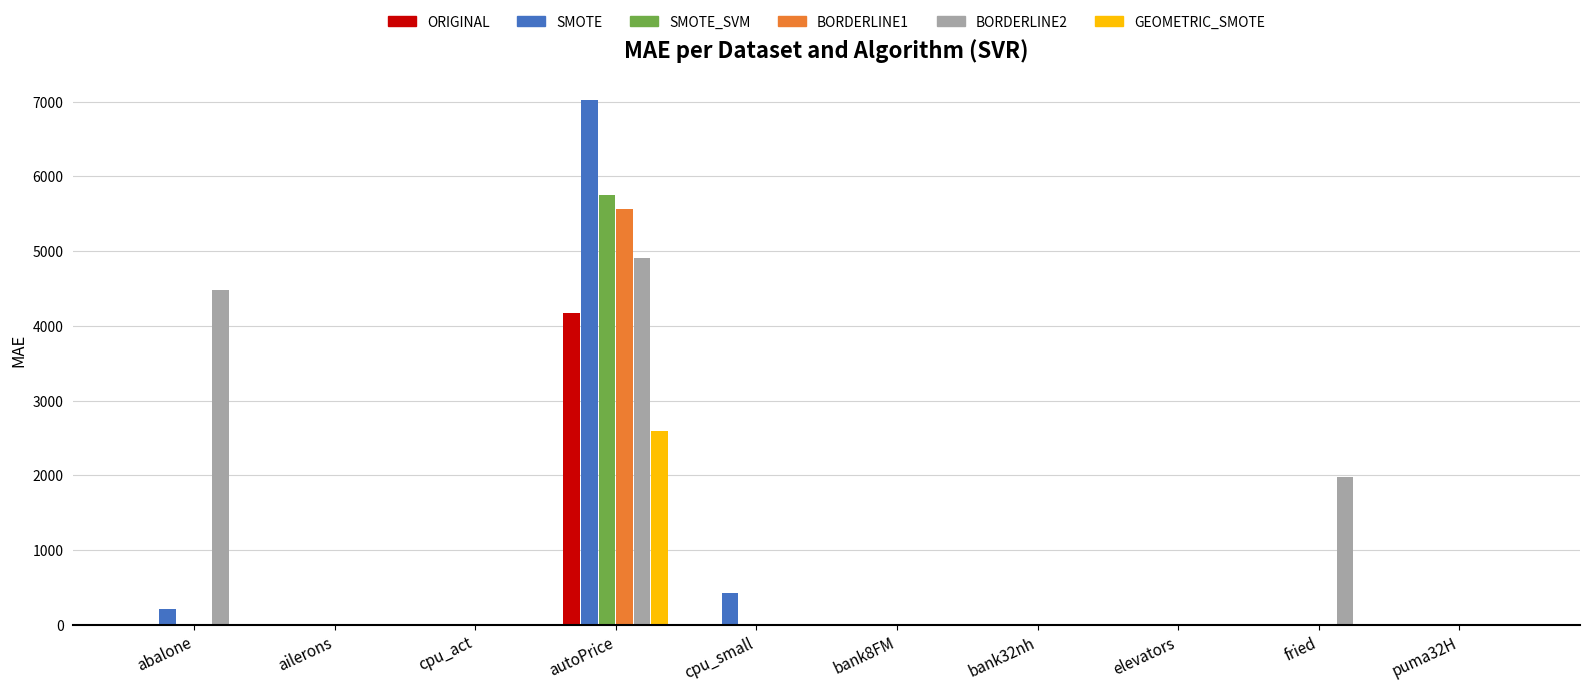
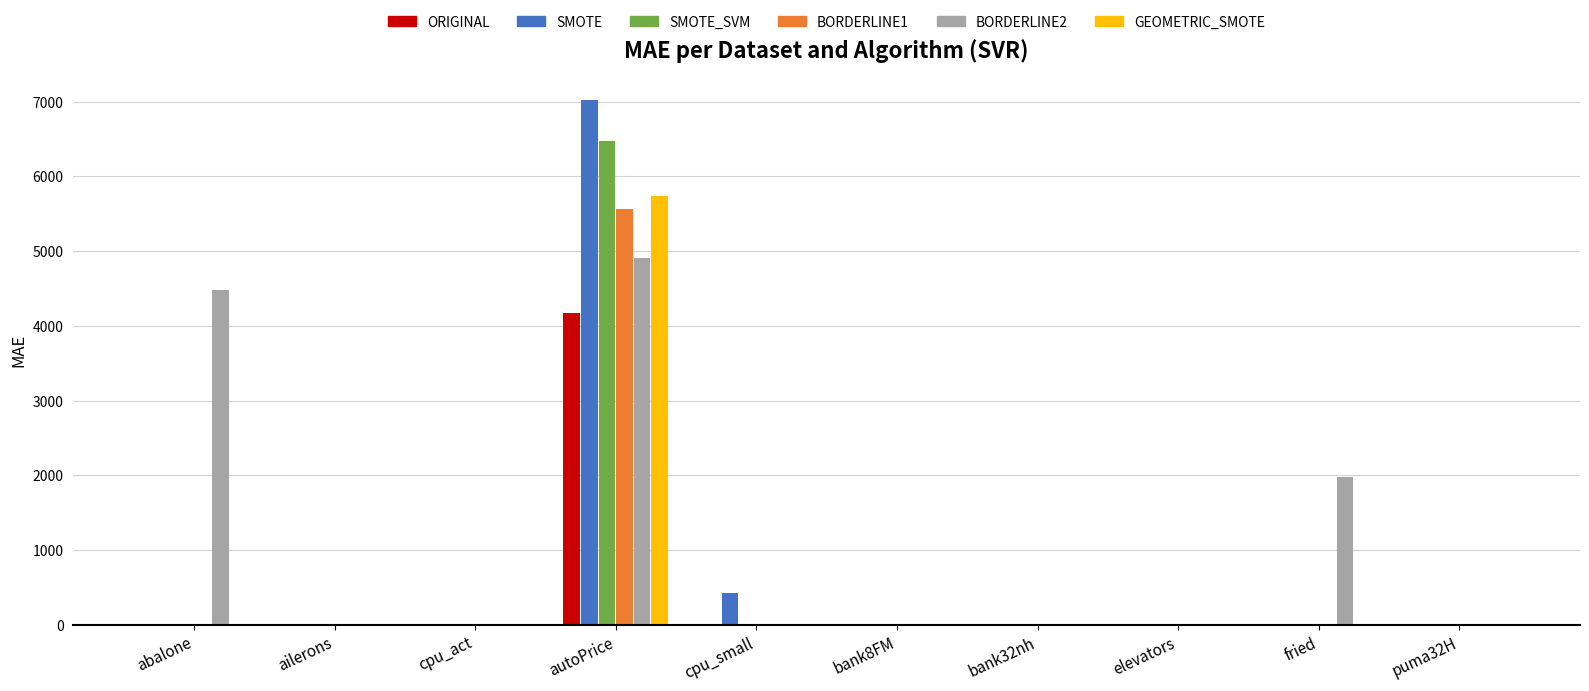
  {
    "ORIGINAL": {
      "autoPrice": 4200
    },
    "SMOTE": {
-     "abalone": 200,
+     "abalone": 0,
      "autoPrice": 7000,
      "cpu_small": 400
    },
    "SMOTE_SVM": {
-     "autoPrice": 5800
+     "autoPrice": 6500
    },
    "BORDERLINE1": {
      "autoPrice": 5600
    },
    "BORDERLINE2": {
      "abalone": 4500,
      "autoPrice": 4900,
      "fried": 2000
    },
    "GEOMETRIC_SMOTE": {
-     "autoPrice": 2600
+     "autoPrice": 5700
    }
  }
